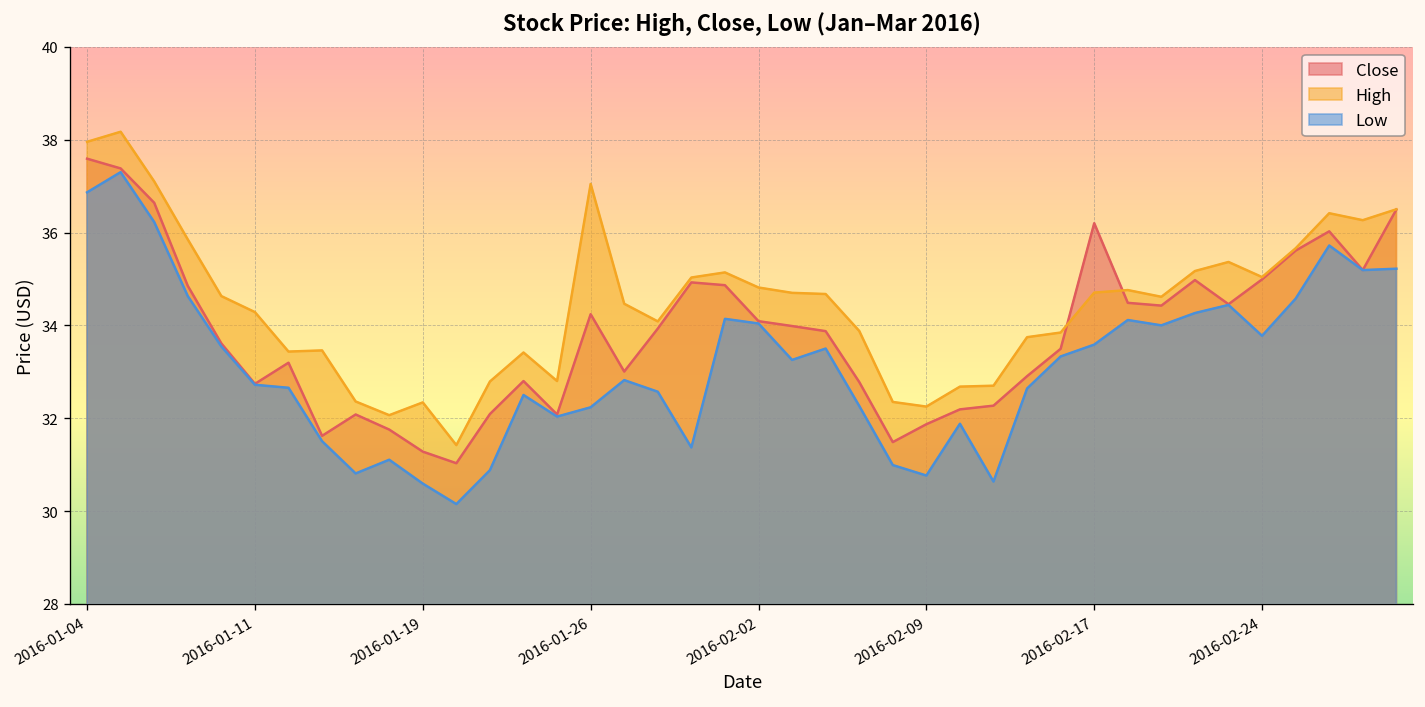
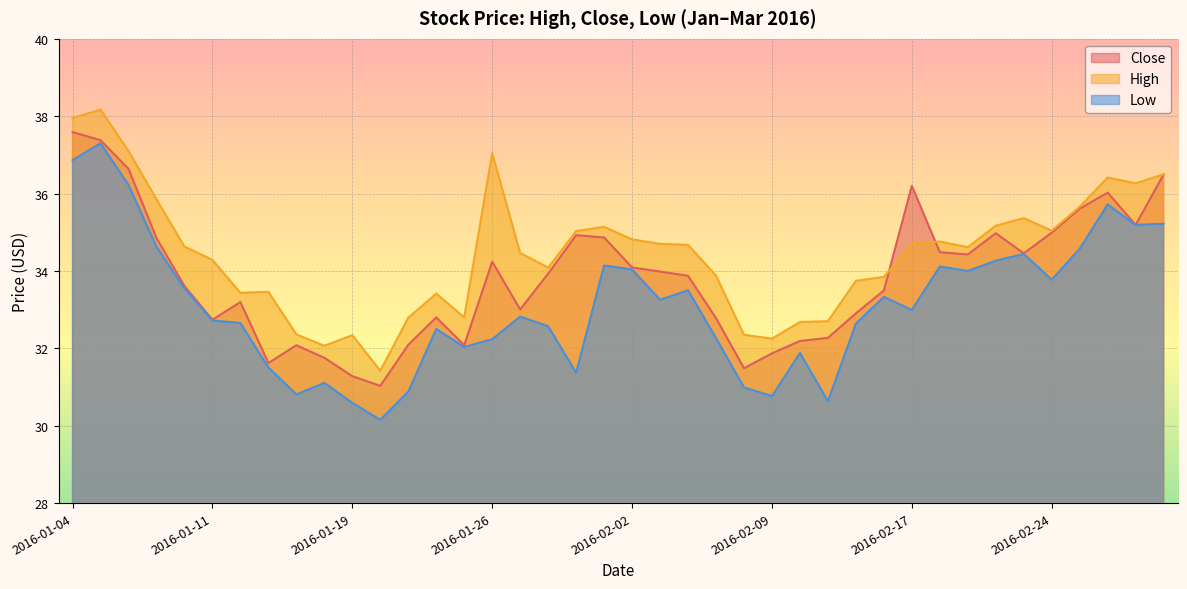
  {
    "Close": {
      "2016-01-04": 37.6,
      "2016-01-19": 31.3,
      "2016-01-26": 34.2,
      "2016-02-09": 31.9,
      "2016-02-17": 36.2
    },
    "High": {
      "2016-01-04": 38.0,
      "2016-01-11": 34.3,
      "2016-01-19": 32.3,
      "2016-01-26": 37.0,
      "2016-02-02": 34.8,
      "2016-02-09": 32.3,
      "2016-02-17": 34.7
    },
    "Low": {
      "2016-01-04": 36.9,
      "2016-01-19": 30.6,
      "2016-01-26": 32.2,
      "2016-02-09": 30.8,
-     "2016-02-17": 33.6,
+     "2016-02-17": 33.0,
      "2016-02-24": 33.8
    }
  }
